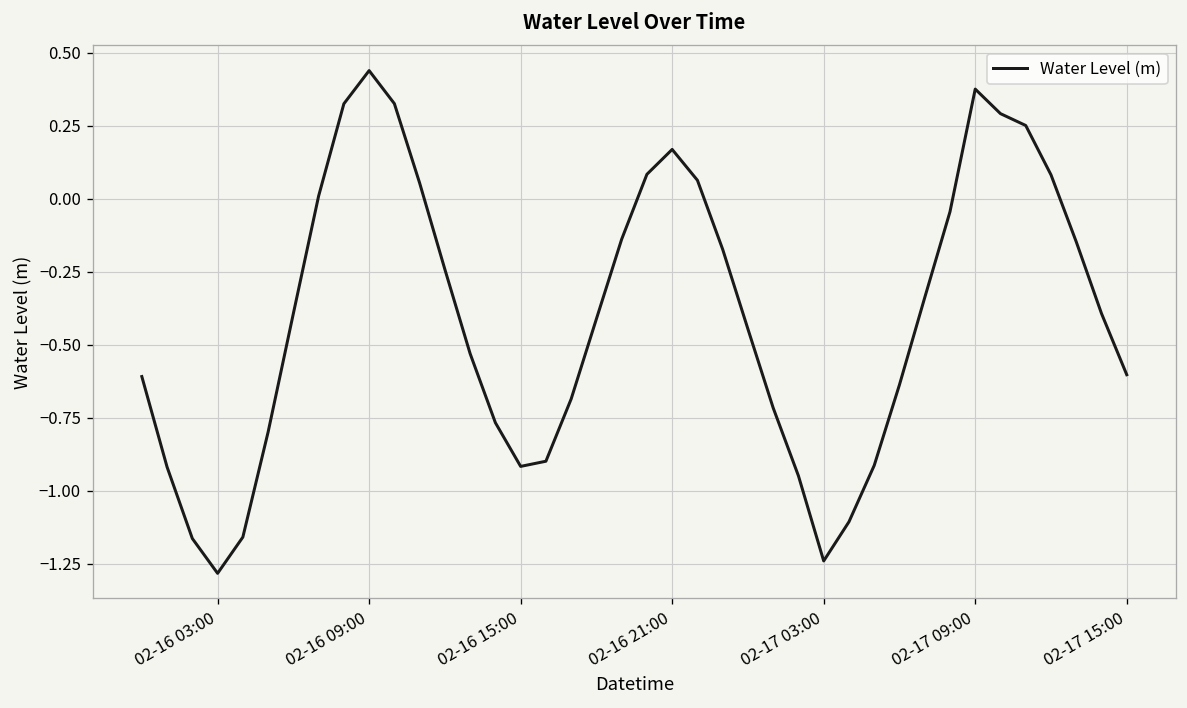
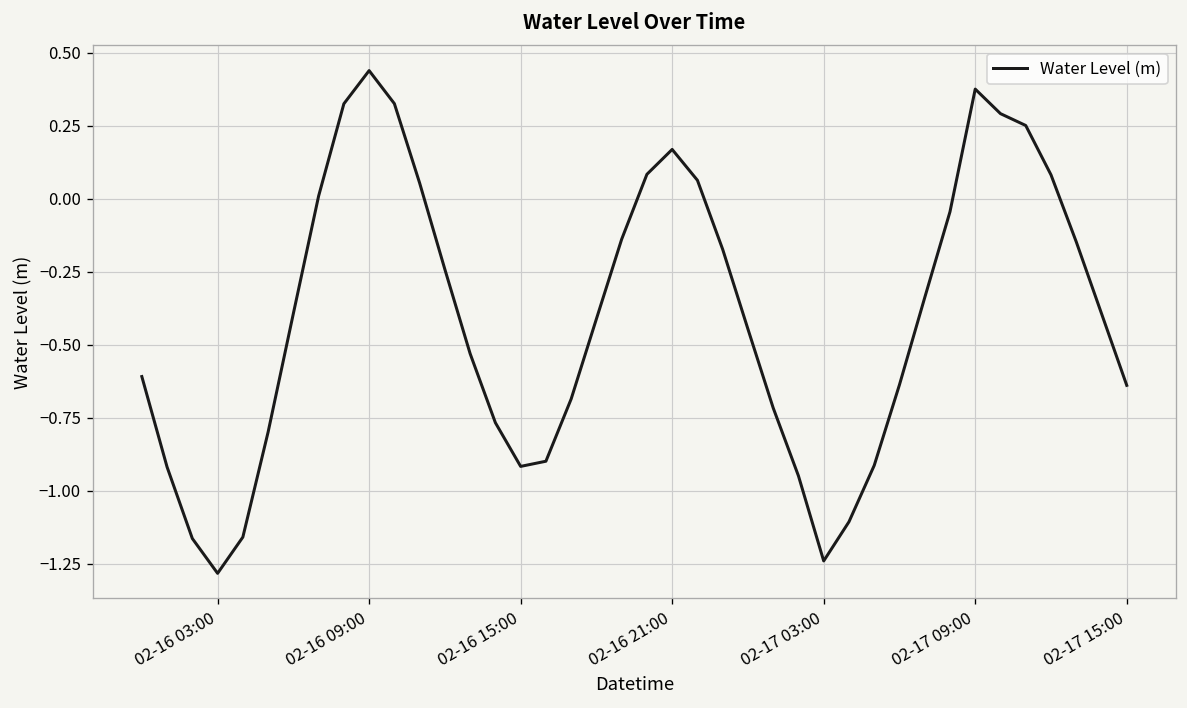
  {
    "02-16 03:00": -1.28,
    "02-16 09:00": 0.44,
    "02-16 15:00": -0.92,
    "02-16 21:00": 0.17,
    "02-17 03:00": -1.24,
    "02-17 09:00": 0.38,
-   "02-17 15:00": -0.60
+   "02-17 15:00": -0.64
  }
